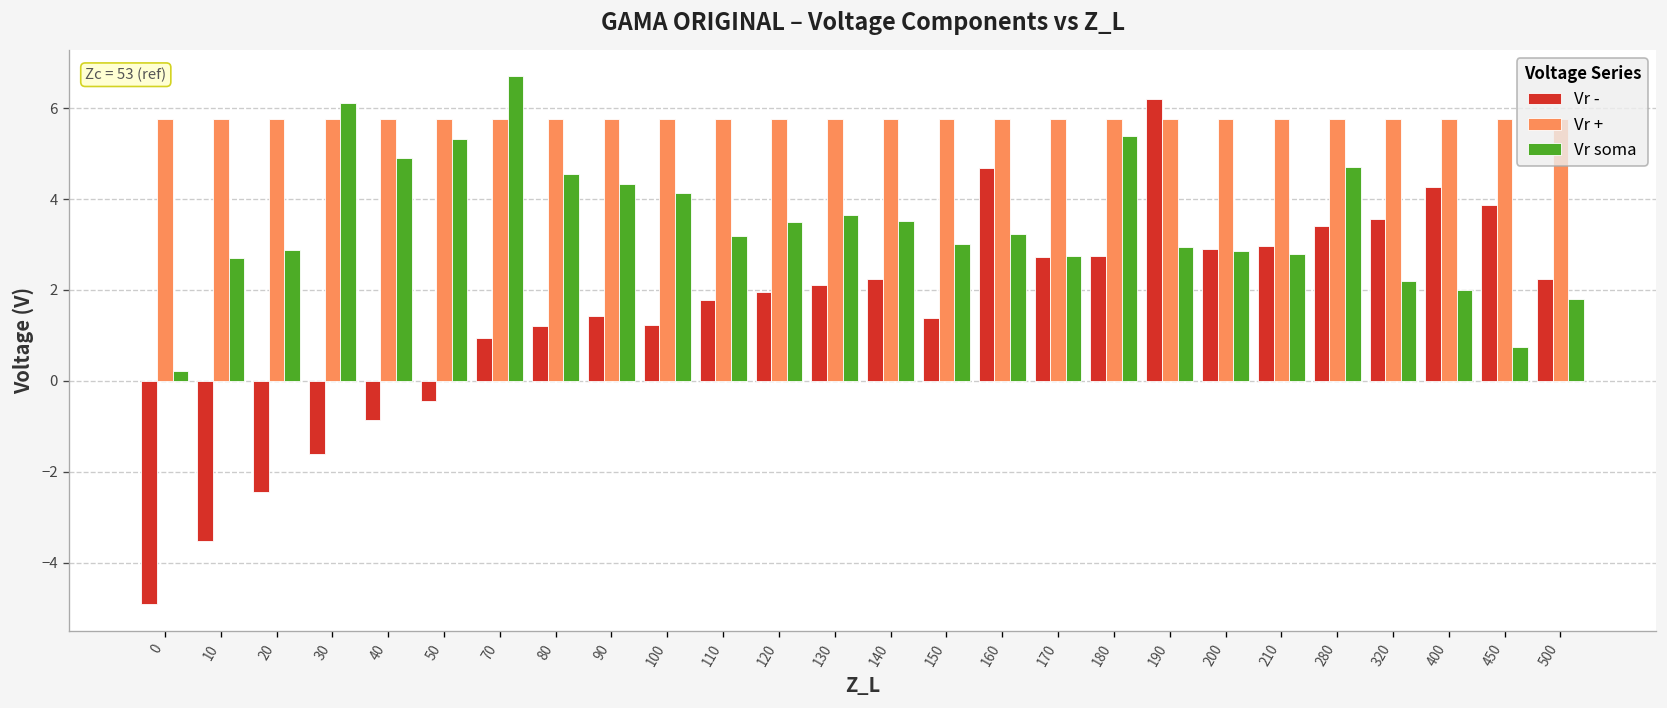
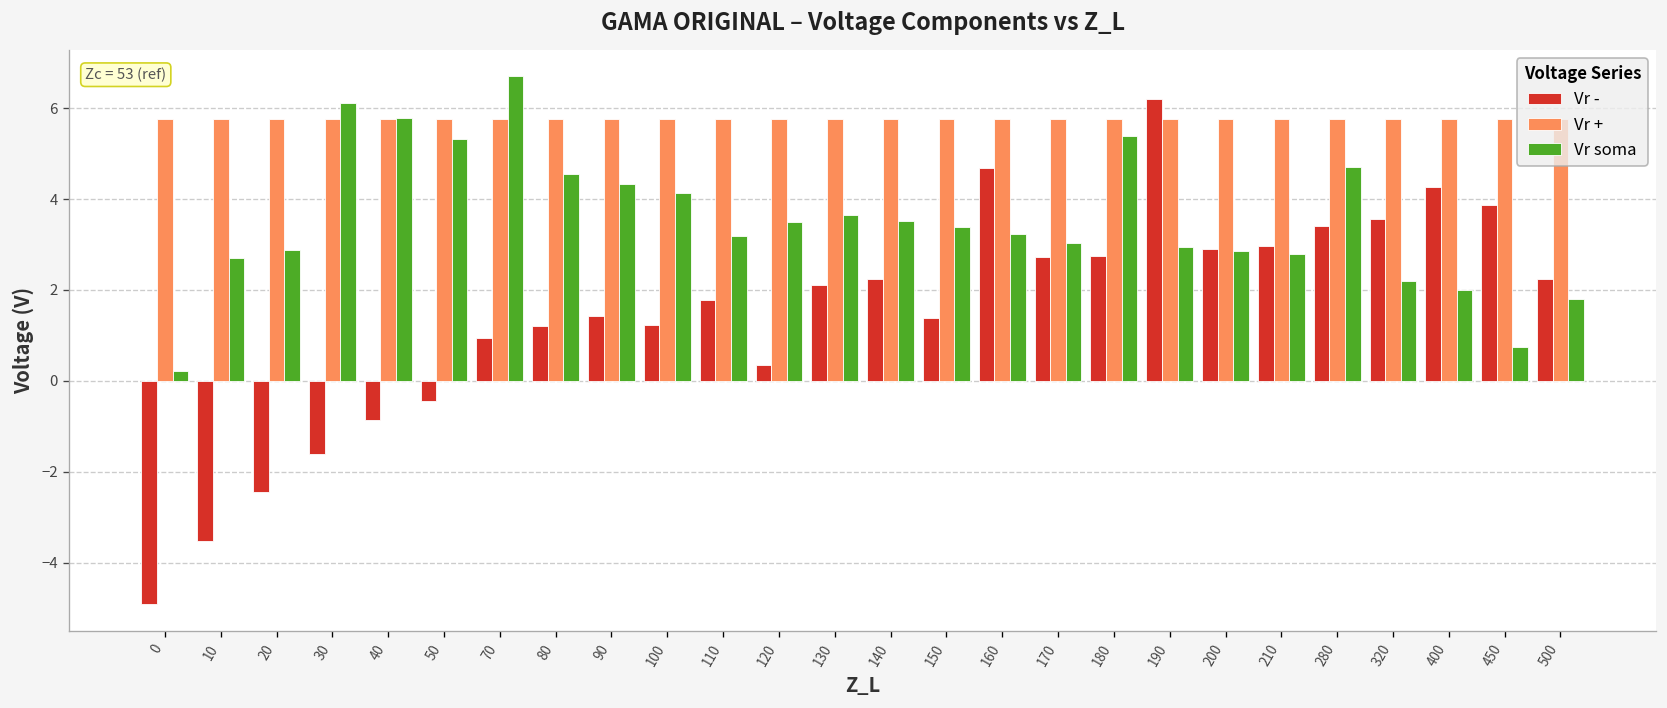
  {
    "Vr -": {
      "0": -4.9,
      "10": -3.5,
      "20": -2.4,
      "30": -1.6,
      "40": -0.9,
      "50": -0.4,
      "70": 0.9,
      "80": 1.2,
      "90": 1.4,
      "100": 1.2,
      "110": 1.8,
-     "120": 2.0,
+     "120": 0.4,
      "130": 2.1,
      "140": 2.2,
      "150": 1.4,
      "160": 4.7,
      "170": 2.7,
      "180": 2.7,
      "190": 6.2,
      "200": 2.9,
      "210": 3.0,
      "280": 3.4,
      "320": 3.6,
      "400": 4.3,
      "450": 3.9,
      "500": 2.2
    },
    "Vr +": {
      "0": 5.8,
      "10": 5.8,
      "20": 5.8,
      "30": 5.8,
      "40": 5.8,
      "50": 5.8,
      "70": 5.8,
      "80": 5.8,
      "90": 5.8,
      "100": 5.8,
      "110": 5.8,
      "120": 5.8,
      "130": 5.8,
      "140": 5.8,
      "150": 5.8,
      "160": 5.8,
      "170": 5.8,
      "180": 5.8,
      "190": 5.8,
      "200": 5.8,
      "210": 5.8,
      "280": 5.8,
      "320": 5.8,
      "400": 5.8,
      "450": 5.8
    },
    "Vr soma": {
      "0": 0.2,
      "10": 2.7,
      "20": 2.9,
      "30": 6.1,
-     "40": 4.9,
+     "40": 5.8,
      "50": 5.3,
      "70": 6.7,
      "80": 4.6,
      "90": 4.3,
      "100": 4.1,
      "110": 3.2,
      "120": 3.5,
      "130": 3.6,
      "140": 3.5,
-     "150": 3.0,
+     "150": 3.4,
      "160": 3.2,
-     "170": 2.8,
+     "170": 3.0,
      "180": 5.4,
      "190": 2.9,
      "200": 2.9,
      "210": 2.8,
      "280": 4.7,
      "320": 2.2,
      "400": 2.0,
      "450": 0.7,
      "500": 1.8
    }
  }
